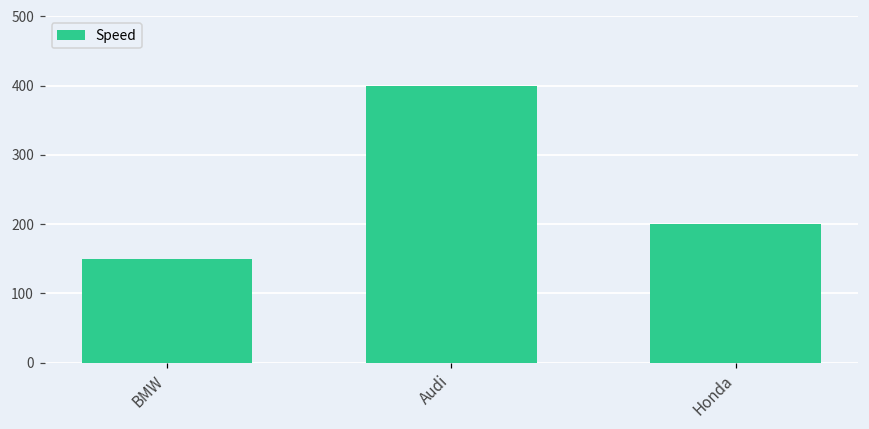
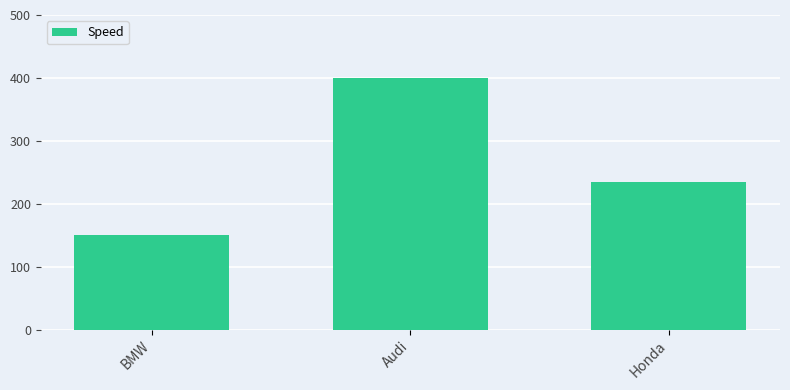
  {
    "BMW": 150,
    "Audi": 400,
-   "Honda": 200
+   "Honda": 240
  }
